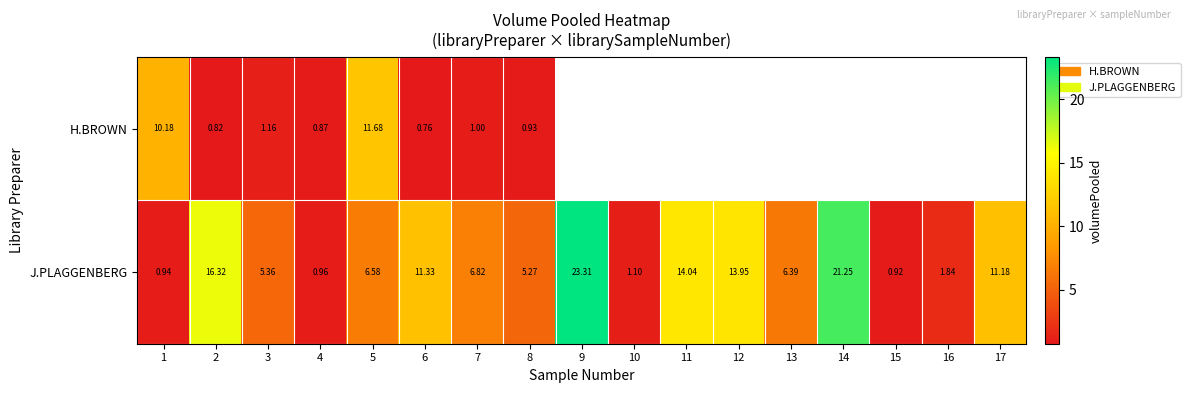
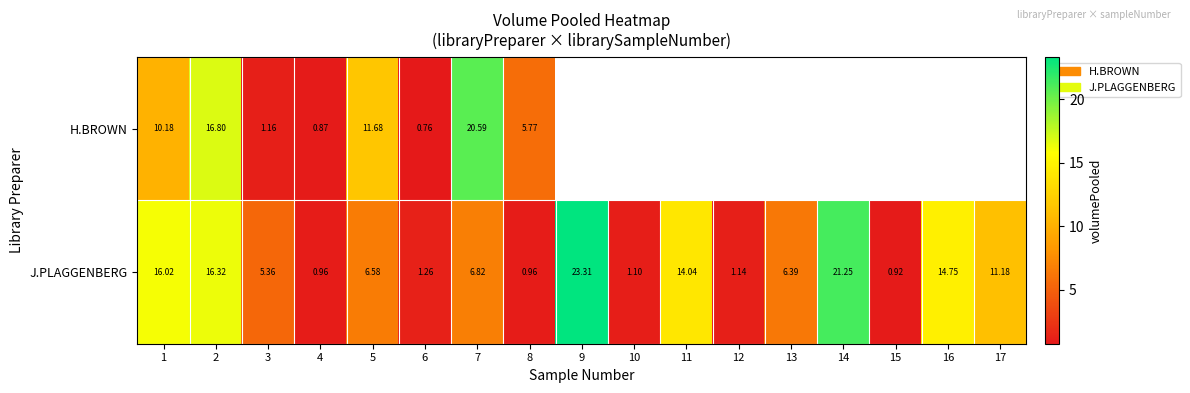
  {
    "H.BROWN": {
      "1": 10.18,
-     "2": 0.82,
+     "2": 16.80,
      "3": 1.16,
      "4": 0.87,
      "5": 11.68,
      "6": 0.76,
-     "7": 1.00,
-     "8": 0.93
+     "7": 20.59,
+     "8": 5.77
    },
    "J.PLAGGENBERG": {
-     "1": 0.94,
+     "1": 16.02,
      "2": 16.32,
      "3": 5.36,
      "4": 0.96,
      "5": 6.58,
-     "6": 11.33,
+     "6": 1.26,
      "7": 6.82,
-     "8": 5.27,
+     "8": 0.96,
      "9": 23.31,
      "10": 1.10,
      "11": 14.04,
-     "12": 13.95,
+     "12": 1.14,
      "13": 6.39,
      "14": 21.25,
      "15": 0.92,
-     "16": 1.84,
+     "16": 14.75,
      "17": 11.18
    }
  }
